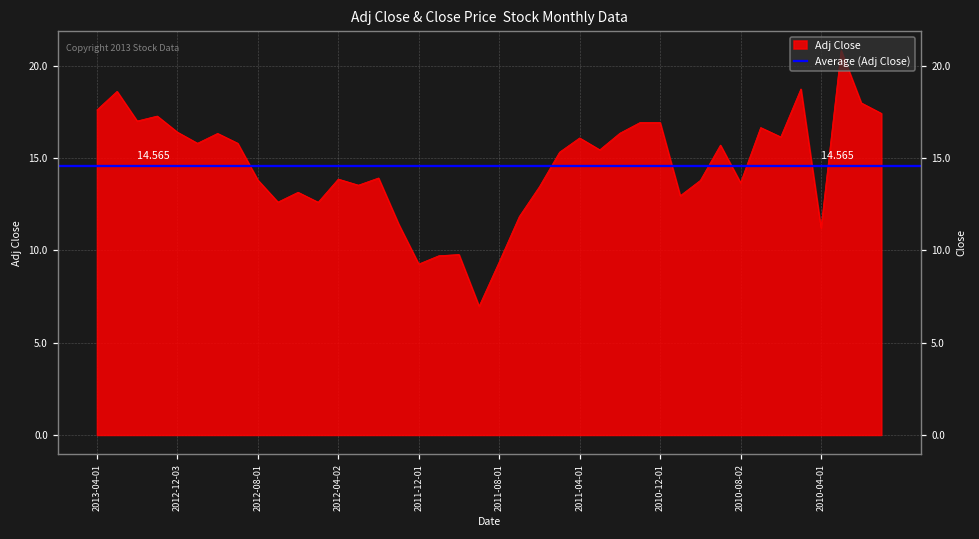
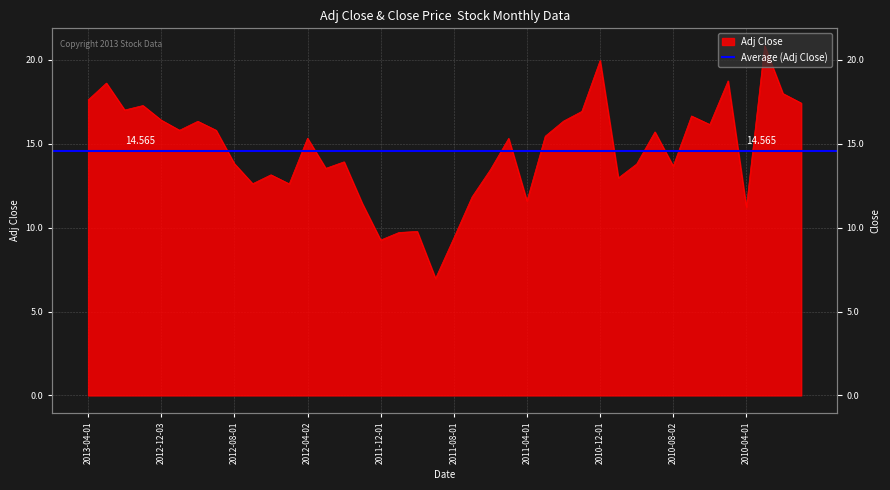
  {
    "2013-04-01": 17.6,
    "2012-08-01": 13.8,
-   "2012-04-02": 13.9,
+   "2012-04-02": 15.3,
    "2011-12-01": 9.3,
    "2011-08-01": 9.4,
-   "2011-04-01": 16.1,
-   "2010-12-01": 16.9,
+   "2011-04-01": 11.6,
+   "2010-12-01": 20.0,
    "2010-08-02": 13.7,
    "2010-04-01": 11.2
  }
